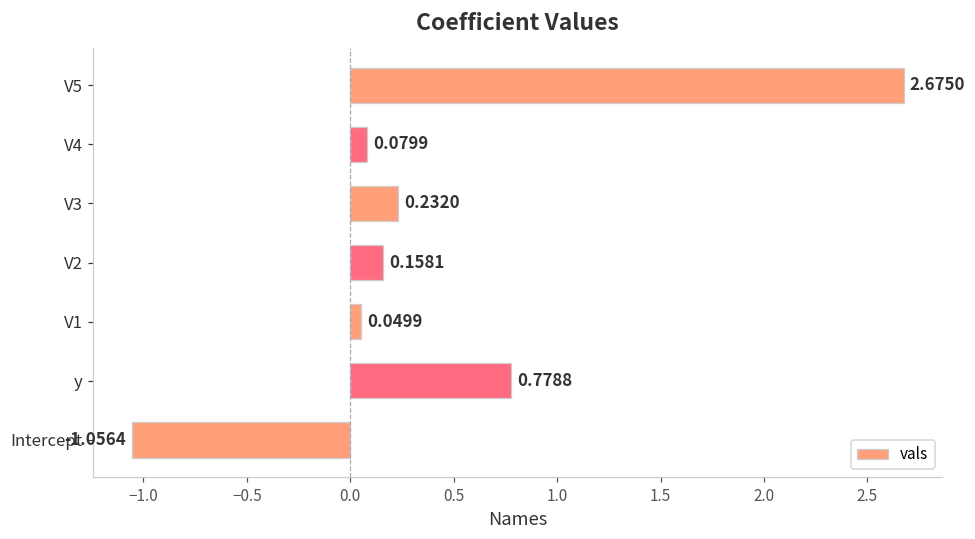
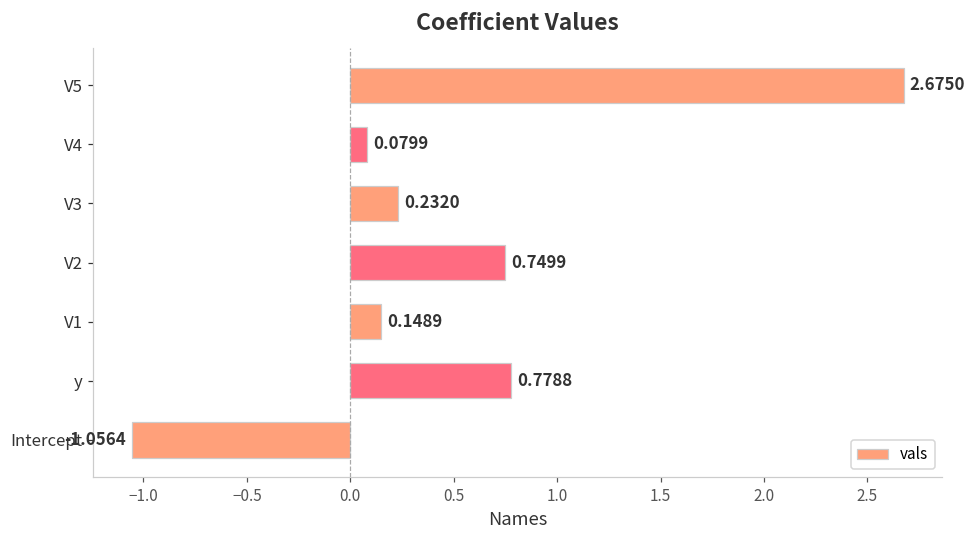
  {
    "V5": 2.6750,
    "V4": 0.0799,
    "V3": 0.2320,
-   "V2": 0.1581,
-   "V1": 0.0499,
+   "V2": 0.7499,
+   "V1": 0.1489,
    "y": 0.7788,
    "Intercept": -1.0564
  }
